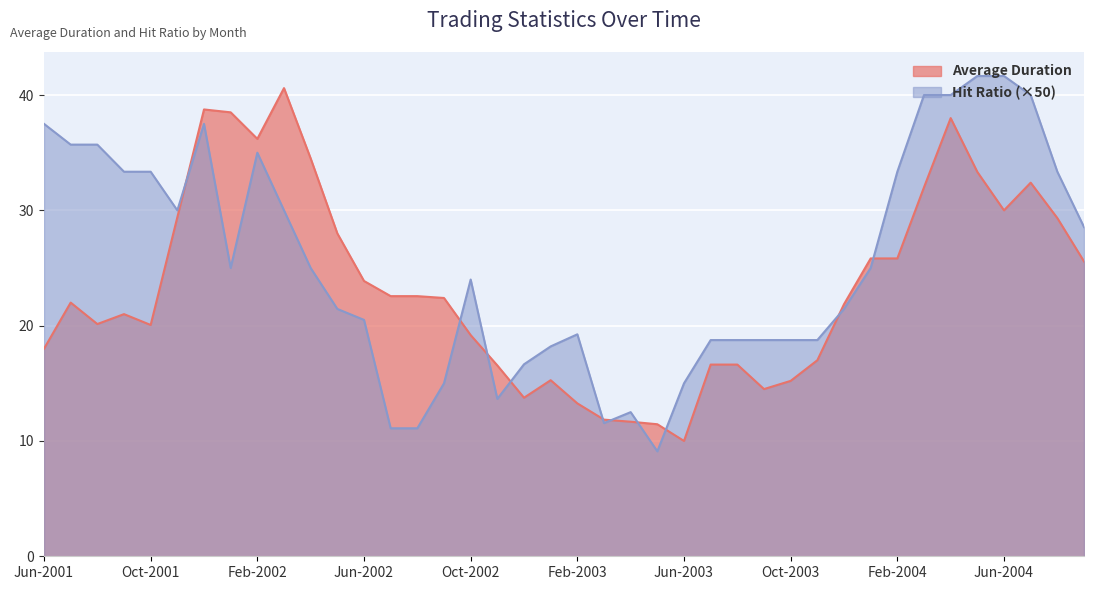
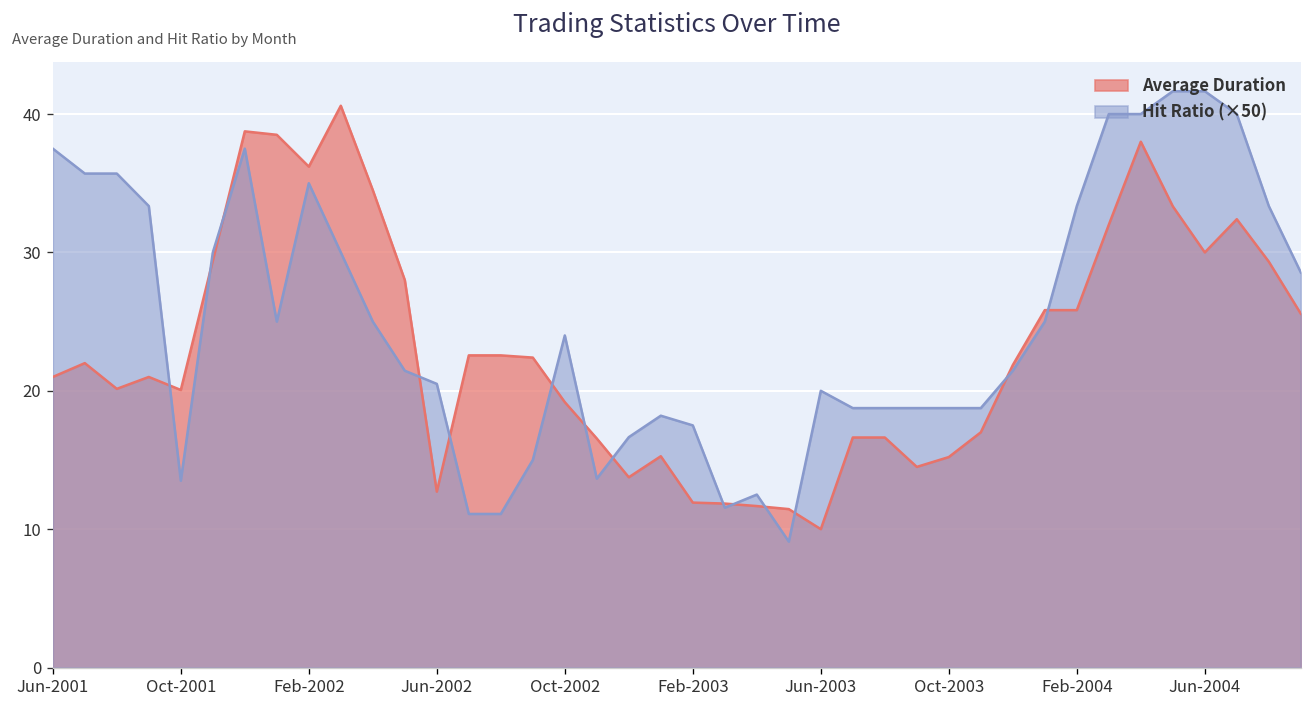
  {
    "Average Duration": {
-     "Jun-2001": 18,
+     "Jun-2001": 21,
      "Oct-2001": 20.1,
      "Feb-2002": 36.2,
-     "Jun-2002": 23.9,
+     "Jun-2002": 12.7,
      "Oct-2002": 19.2,
-     "Feb-2003": 13.3,
+     "Feb-2003": 11.9,
      "Jun-2003": 10.0,
      "Oct-2003": 15.2,
      "Feb-2004": 25.8,
      "Jun-2004": 30.0
    },
    "Hit Ratio (×50)": {
      "Jun-2001": 37.5,
-     "Oct-2001": 33.4,
+     "Oct-2001": 13.5,
      "Feb-2002": 35.0,
      "Jun-2002": 20.5,
      "Oct-2002": 24.0,
-     "Feb-2003": 19.3,
-     "Jun-2003": 15.0,
+     "Feb-2003": 17.5,
+     "Jun-2003": 20.0,
      "Oct-2003": 18.8,
      "Feb-2004": 33.4,
      "Jun-2004": 41.7
    }
  }
